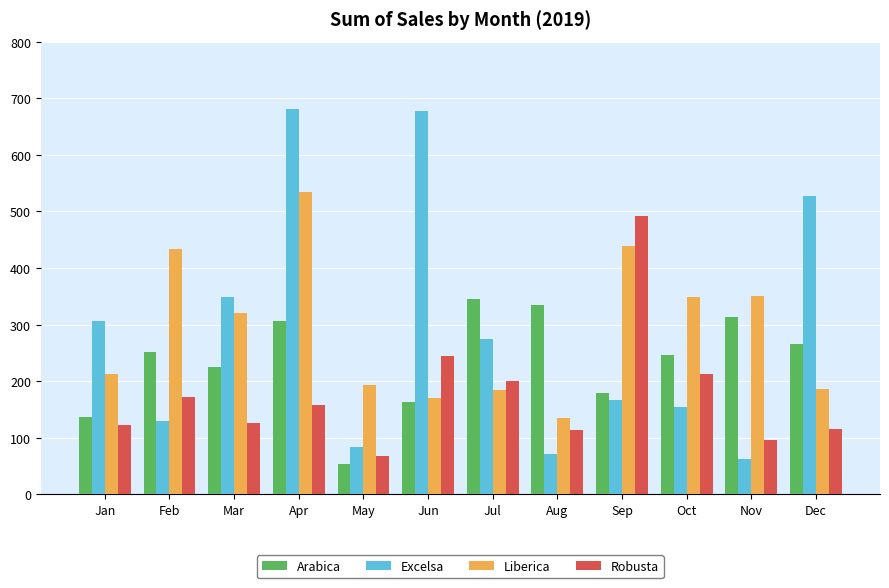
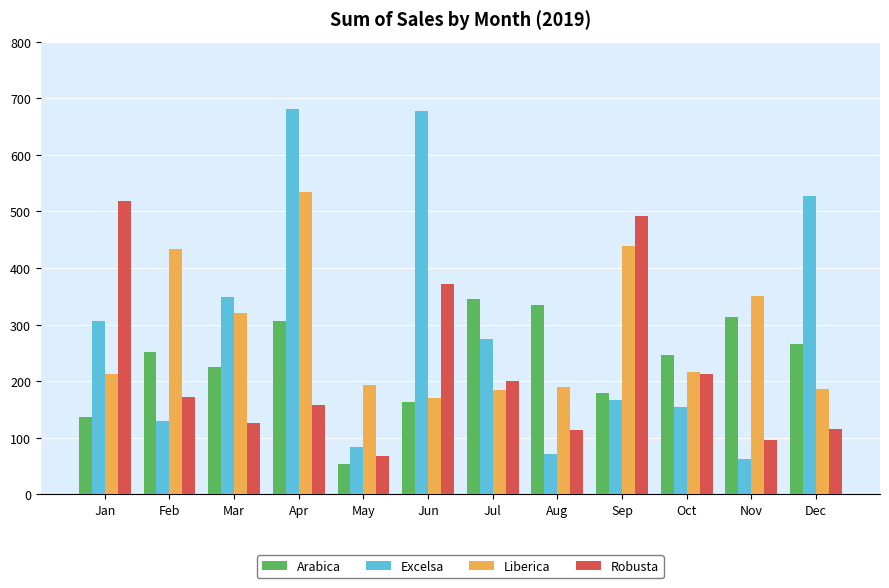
  {
    "Arabica": {
      "Jan": 140,
      "Feb": 250,
      "Mar": 220,
      "Apr": 310,
      "May": 50,
      "Jun": 160,
      "Jul": 350,
      "Aug": 330,
      "Sep": 180,
      "Oct": 250,
      "Nov": 310,
      "Dec": 270
    },
    "Excelsa": {
      "Jan": 310,
      "Feb": 130,
      "Mar": 350,
      "Apr": 680,
      "May": 80,
      "Jun": 680,
      "Jul": 270,
      "Aug": 70,
      "Sep": 170,
      "Oct": 150,
      "Nov": 60,
      "Dec": 530
    },
    "Liberica": {
      "Jan": 210,
      "Feb": 430,
      "Mar": 320,
      "Apr": 530,
      "May": 190,
      "Jun": 170,
      "Jul": 180,
-     "Aug": 130,
+     "Aug": 190,
      "Sep": 440,
-     "Oct": 350,
+     "Oct": 220,
      "Nov": 350,
      "Dec": 190
    },
    "Robusta": {
-     "Jan": 120,
+     "Jan": 520,
      "Feb": 170,
      "Mar": 130,
      "Apr": 160,
      "May": 70,
-     "Jun": 240,
+     "Jun": 370,
      "Jul": 200,
      "Aug": 110,
      "Sep": 490,
      "Oct": 210,
      "Nov": 100,
      "Dec": 120
    }
  }
